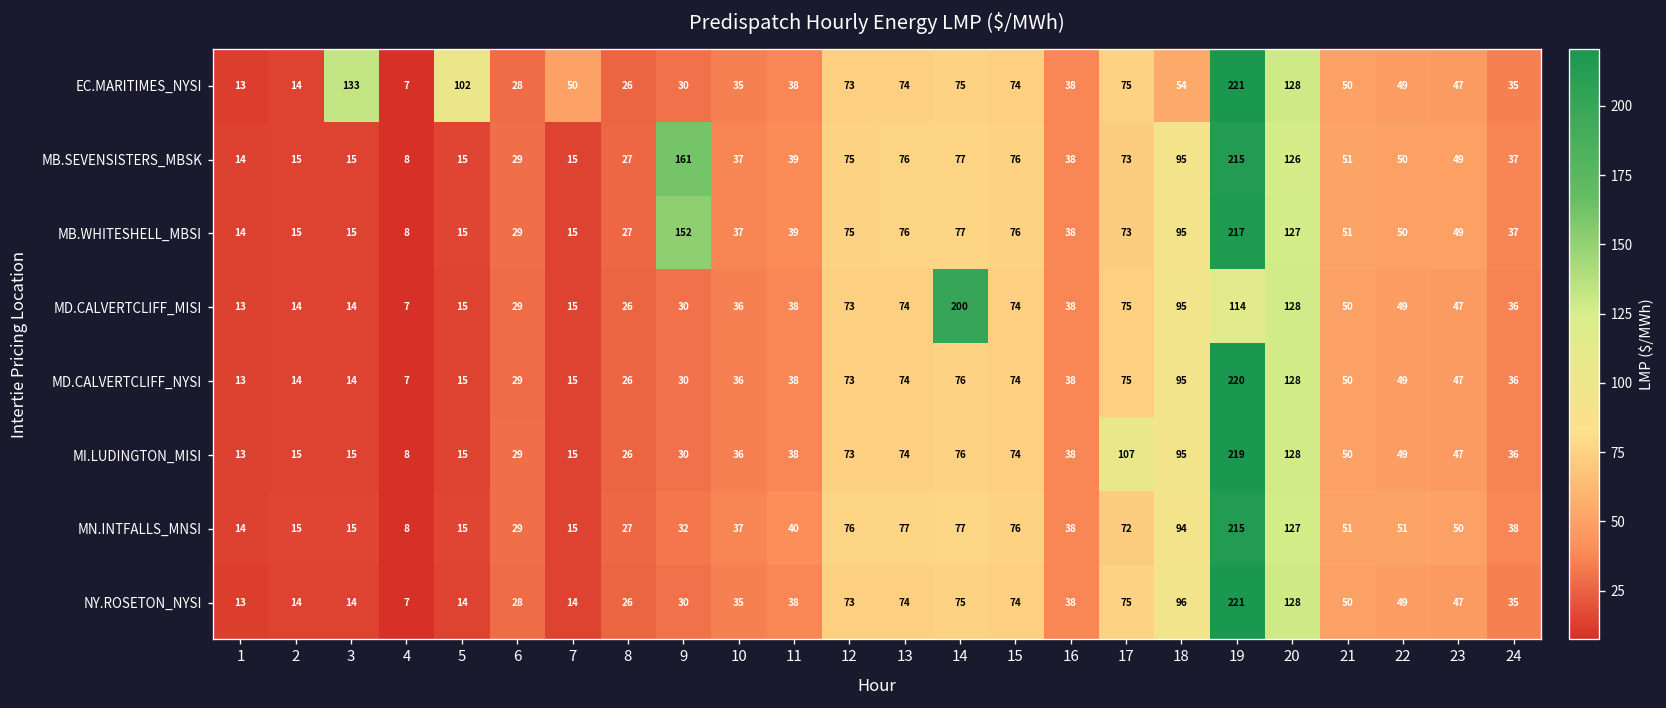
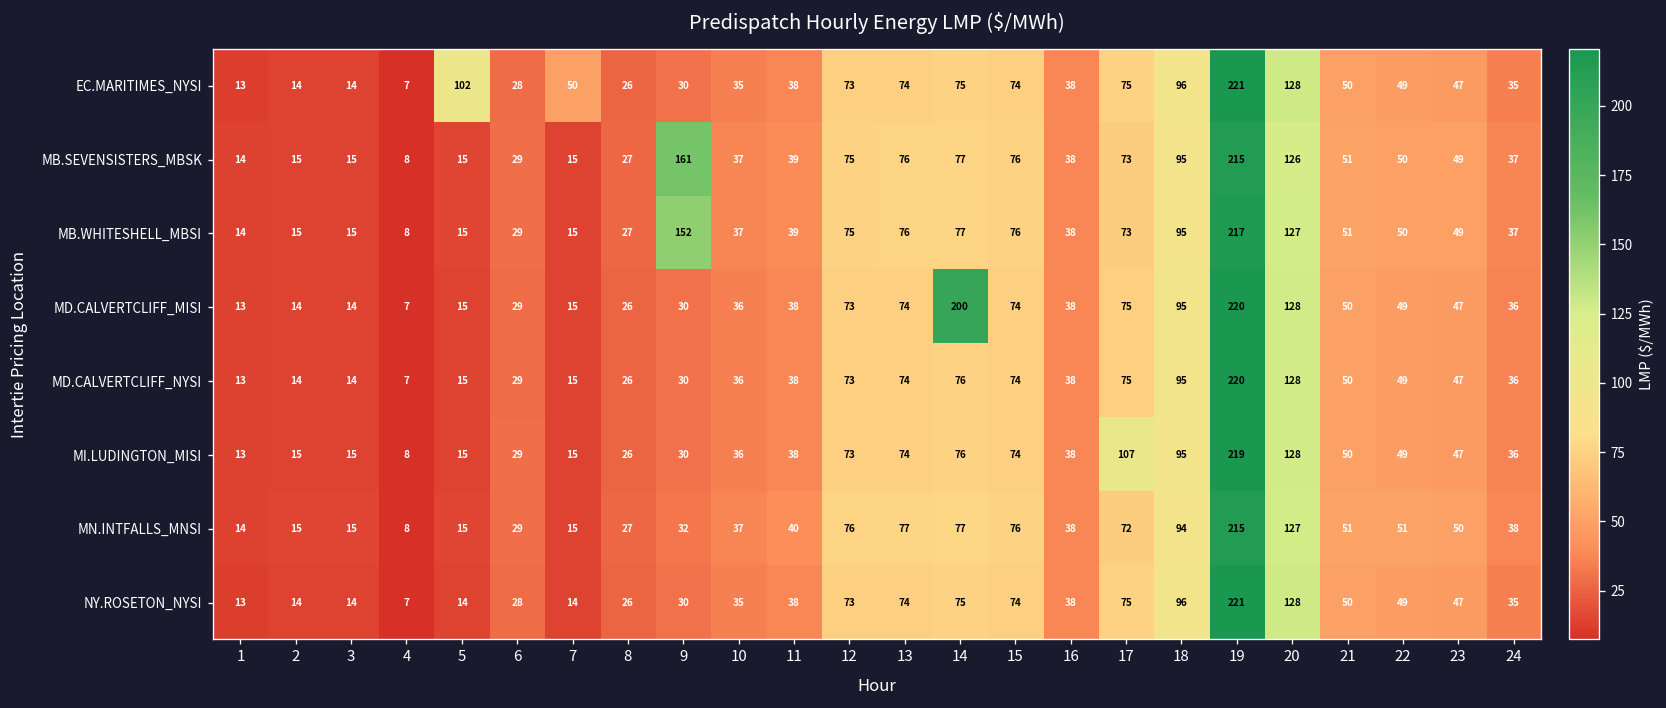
  {
    "EC.MARITIMES_NYSI": {
      "1": 13,
      "2": 14,
-     "3": 133,
+     "3": 14,
      "4": 7,
      "5": 102,
      "6": 28,
      "7": 50,
      "8": 26,
      "9": 30,
      "10": 35,
      "11": 38,
      "12": 73,
      "13": 74,
      "14": 75,
      "15": 74,
      "16": 38,
      "17": 75,
-     "18": 54,
+     "18": 96,
      "19": 221,
      "20": 128,
      "21": 50,
      "22": 49,
      "23": 47,
      "24": 35
    },
    "MB.SEVENSISTERS_MBSK": {
      "1": 14,
      "2": 15,
      "3": 15,
      "4": 8,
      "5": 15,
      "6": 29,
      "7": 15,
      "8": 27,
      "9": 161,
      "10": 37,
      "11": 39,
      "12": 75,
      "13": 76,
      "14": 77,
      "15": 76,
      "16": 38,
      "17": 73,
      "18": 95,
      "19": 215,
      "20": 126,
      "21": 51,
      "22": 50,
      "23": 49,
      "24": 37
    },
    "MB.WHITESHELL_MBSI": {
      "1": 14,
      "2": 15,
      "3": 15,
      "4": 8,
      "5": 15,
      "6": 29,
      "7": 15,
      "8": 27,
      "9": 152,
      "10": 37,
      "11": 39,
      "12": 75,
      "13": 76,
      "14": 77,
      "15": 76,
      "16": 38,
      "17": 73,
      "18": 95,
      "19": 217,
      "20": 127,
      "21": 51,
      "22": 50,
      "23": 49,
      "24": 37
    },
    "MD.CALVERTCLIFF_MISI": {
      "1": 13,
      "2": 14,
      "3": 14,
      "4": 7,
      "5": 15,
      "6": 29,
      "7": 15,
      "8": 26,
      "9": 30,
      "10": 36,
      "11": 38,
      "12": 73,
      "13": 74,
      "14": 200,
      "15": 74,
      "16": 38,
      "17": 75,
      "18": 95,
-     "19": 114,
+     "19": 220,
      "20": 128,
      "21": 50,
      "22": 49,
      "23": 47,
      "24": 36
    },
    "MD.CALVERTCLIFF_NYSI": {
      "1": 13,
      "2": 14,
      "3": 14,
      "4": 7,
      "5": 15,
      "6": 29,
      "7": 15,
      "8": 26,
      "9": 30,
      "10": 36,
      "11": 38,
      "12": 73,
      "13": 74,
      "14": 76,
      "15": 74,
      "16": 38,
      "17": 75,
      "18": 95,
      "19": 220,
      "20": 128,
      "21": 50,
      "22": 49,
      "23": 47,
      "24": 36
    },
    "MI.LUDINGTON_MISI": {
      "1": 13,
      "2": 15,
      "3": 15,
      "4": 8,
      "5": 15,
      "6": 29,
      "7": 15,
      "8": 26,
      "9": 30,
      "10": 36,
      "11": 38,
      "12": 73,
      "13": 74,
      "14": 76,
      "15": 74,
      "16": 38,
      "17": 107,
      "18": 95,
      "19": 219,
      "20": 128,
      "21": 50,
      "22": 49,
      "23": 47,
      "24": 36
    },
    "MN.INTFALLS_MNSI": {
      "1": 14,
      "2": 15,
      "3": 15,
      "4": 8,
      "5": 15,
      "6": 29,
      "7": 15,
      "8": 27,
      "9": 32,
      "10": 37,
      "11": 40,
      "12": 76,
      "13": 77,
      "14": 77,
      "15": 76,
      "16": 38,
      "17": 72,
      "18": 94,
      "19": 215,
      "20": 127,
      "21": 51,
      "22": 51,
      "23": 50,
      "24": 38
    },
    "NY.ROSETON_NYSI": {
      "1": 13,
      "2": 14,
      "3": 14,
      "4": 7,
      "5": 14,
      "6": 28,
      "7": 14,
      "8": 26,
      "9": 30,
      "10": 35,
      "11": 38,
      "12": 73,
      "13": 74,
      "14": 75,
      "15": 74,
      "16": 38,
      "17": 75,
      "18": 96,
      "19": 221,
      "20": 128,
      "21": 50,
      "22": 49,
      "23": 47,
      "24": 35
    }
  }
